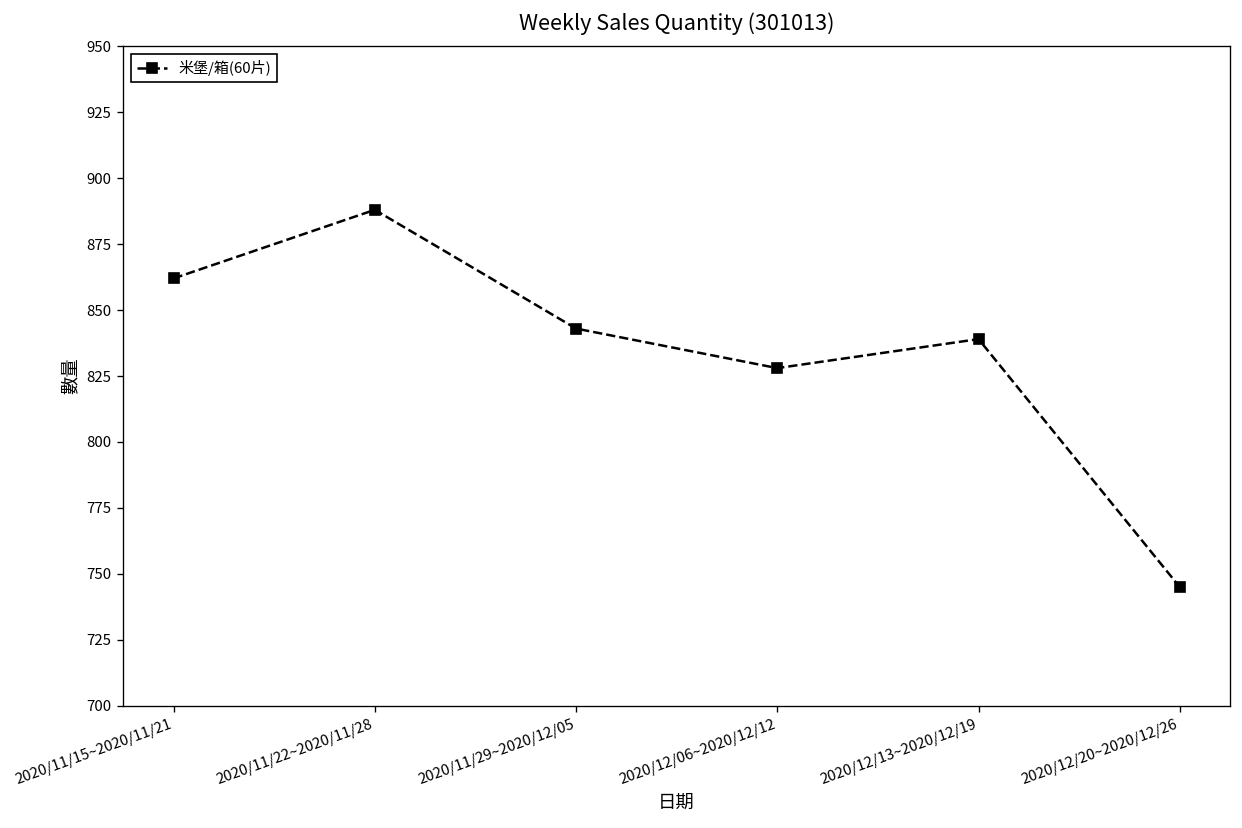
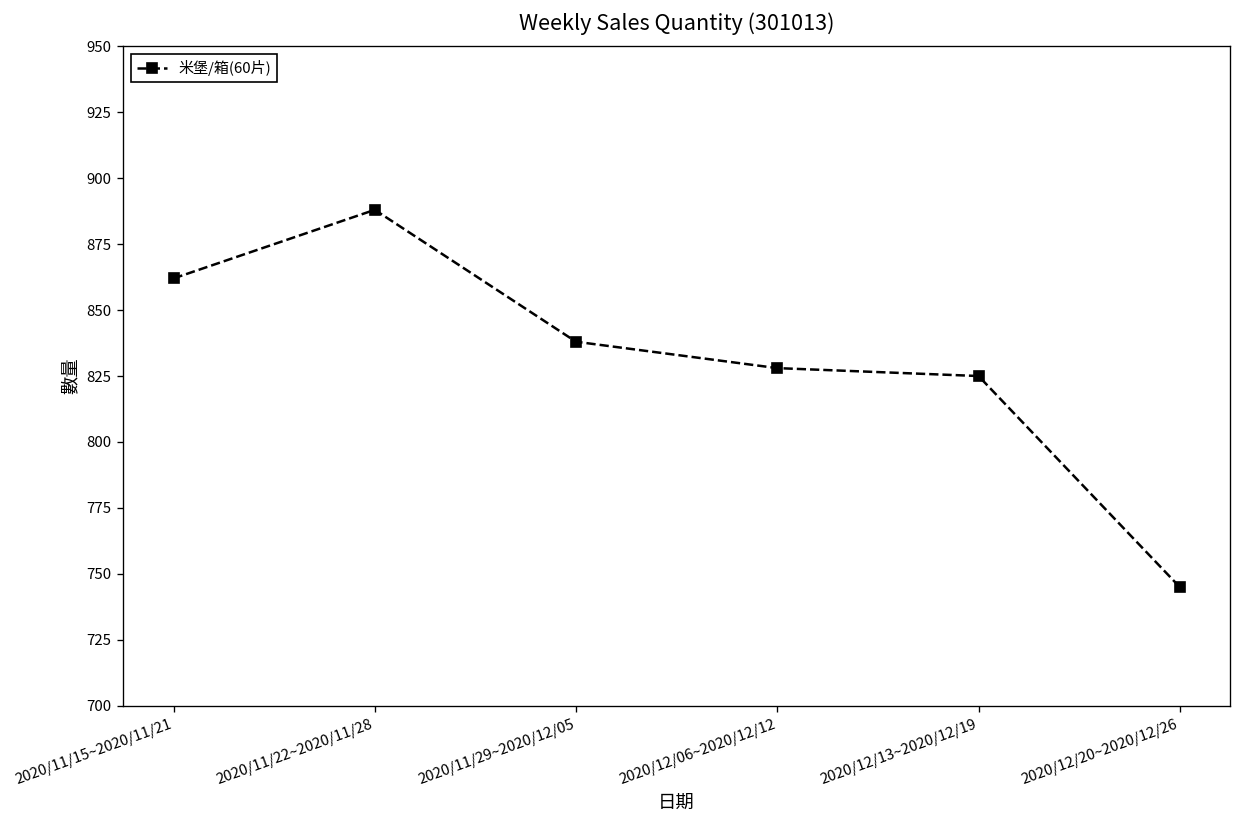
  {
    "2020/11/15~2020/11/21": 862,
    "2020/11/22~2020/11/28": 888,
-   "2020/11/29~2020/12/05": 843,
+   "2020/11/29~2020/12/05": 838,
    "2020/12/06~2020/12/12": 828,
-   "2020/12/13~2020/12/19": 839,
+   "2020/12/13~2020/12/19": 825,
    "2020/12/20~2020/12/26": 745
  }
